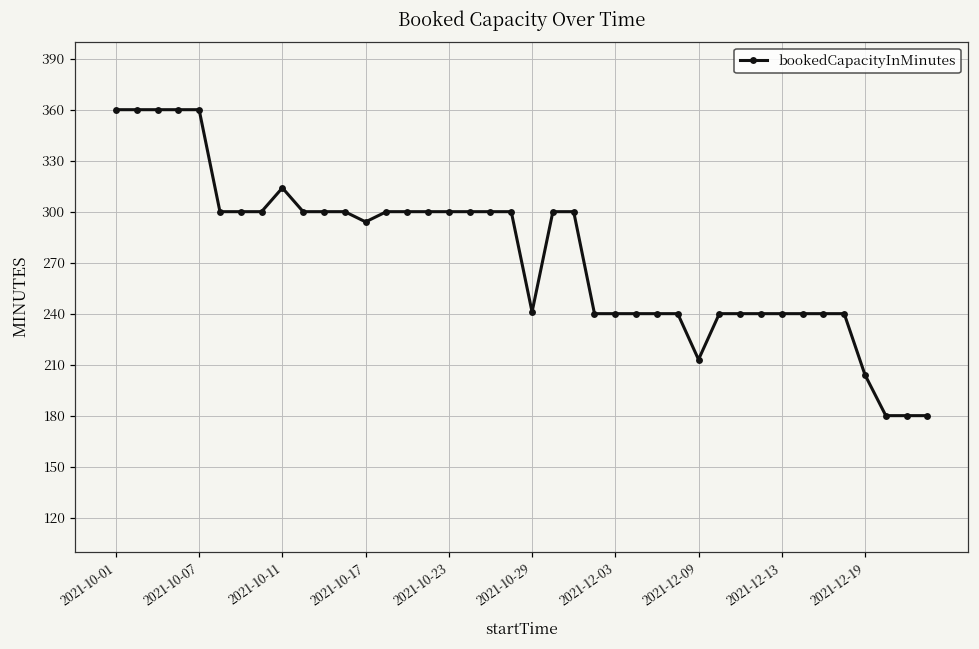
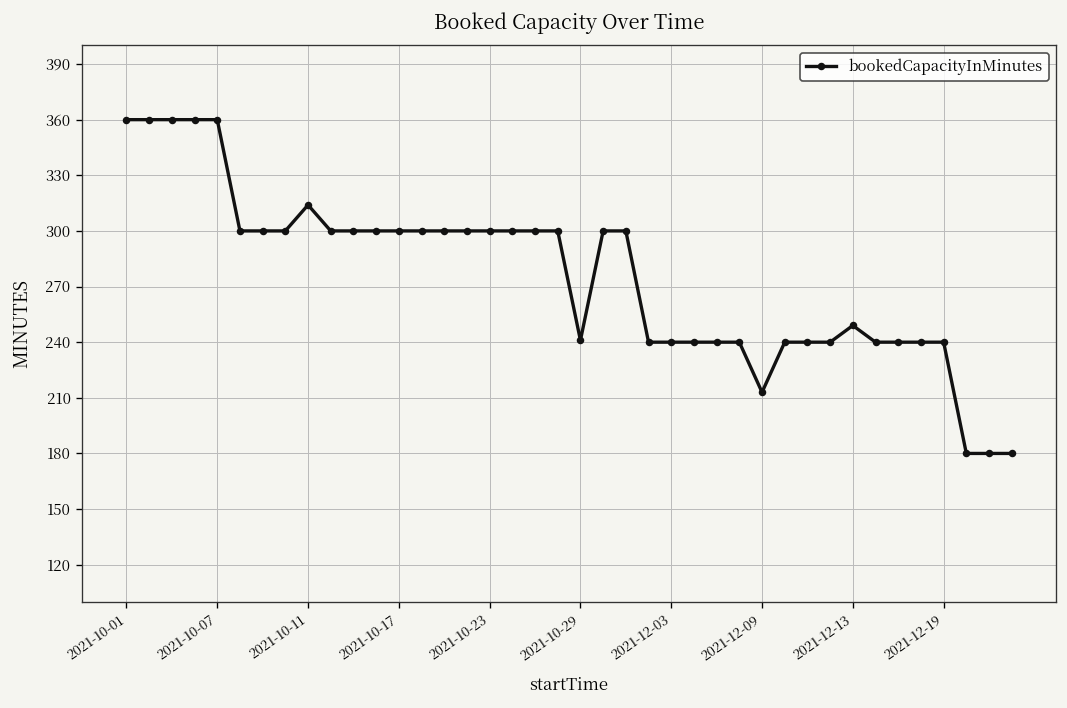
  {
    "2021-10-01": 360,
    "2021-10-07": 360,
    "2021-10-11": 314,
-   "2021-10-17": 294,
+   "2021-10-17": 300,
    "2021-10-23": 300,
    "2021-10-29": 241,
    "2021-12-03": 240,
    "2021-12-09": 213,
-   "2021-12-13": 240,
-   "2021-12-19": 204
+   "2021-12-13": 249,
+   "2021-12-19": 240
  }
